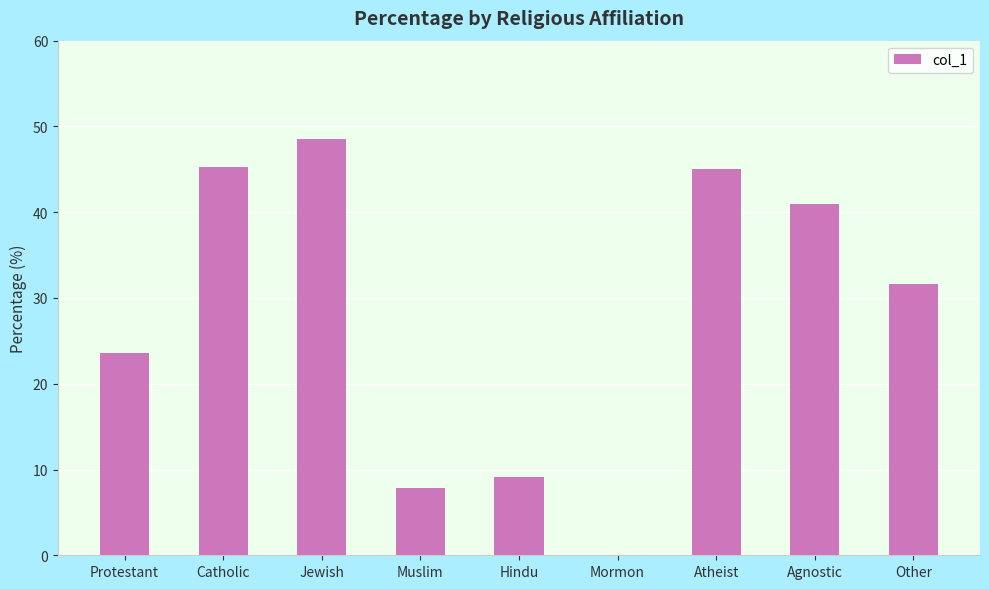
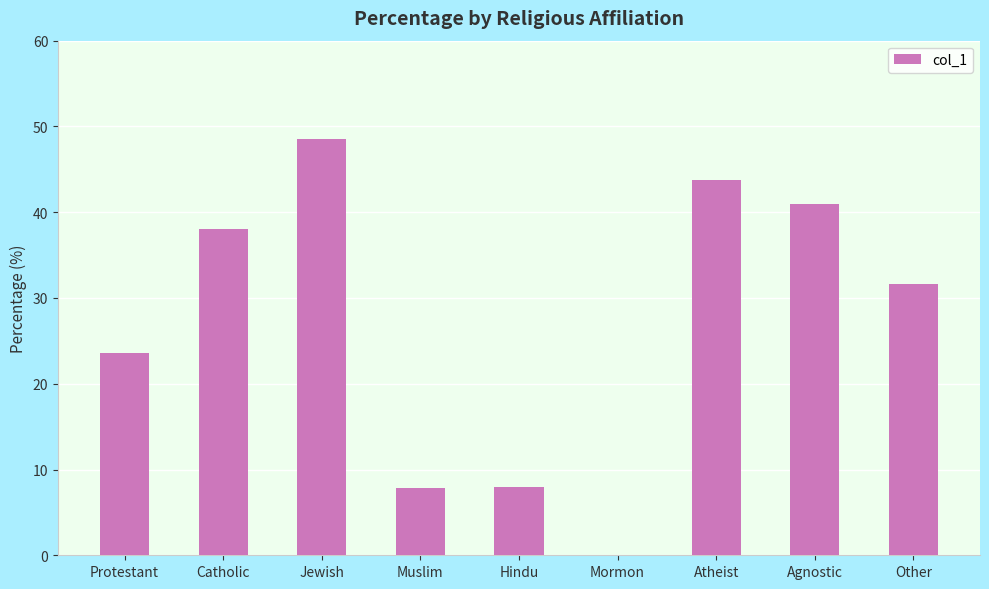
  {
    "Protestant": 24,
-   "Catholic": 45,
+   "Catholic": 38,
    "Jewish": 49,
    "Muslim": 8,
-   "Hindu": 9,
+   "Hindu": 8,
    "Mormon": 0,
-   "Atheist": 45,
+   "Atheist": 44,
    "Agnostic": 41,
    "Other": 32
  }
